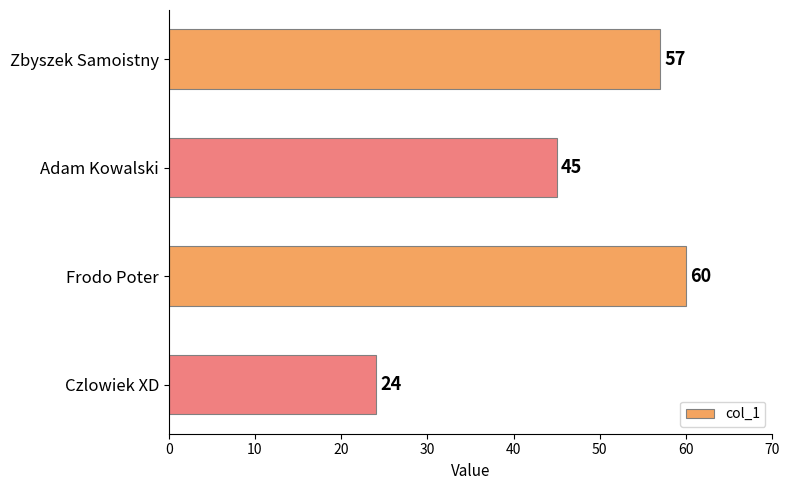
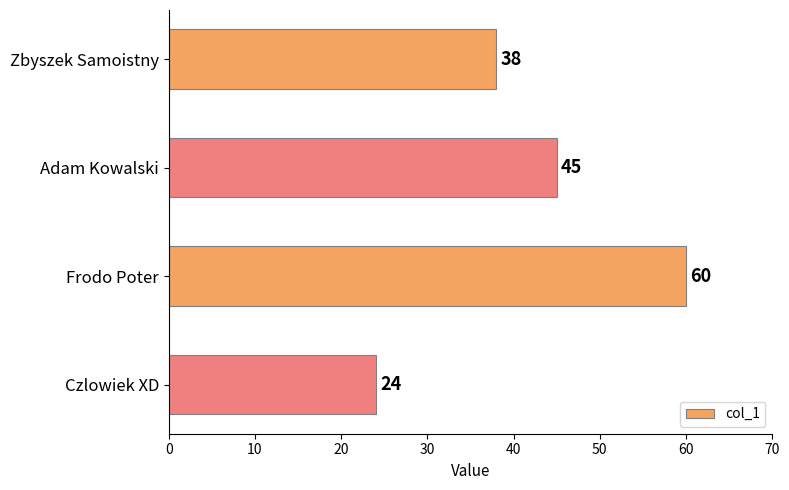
  {
-   "Zbyszek Samoistny": 57,
+   "Zbyszek Samoistny": 38,
    "Adam Kowalski": 45,
    "Frodo Poter": 60,
    "Czlowiek XD": 24
  }
